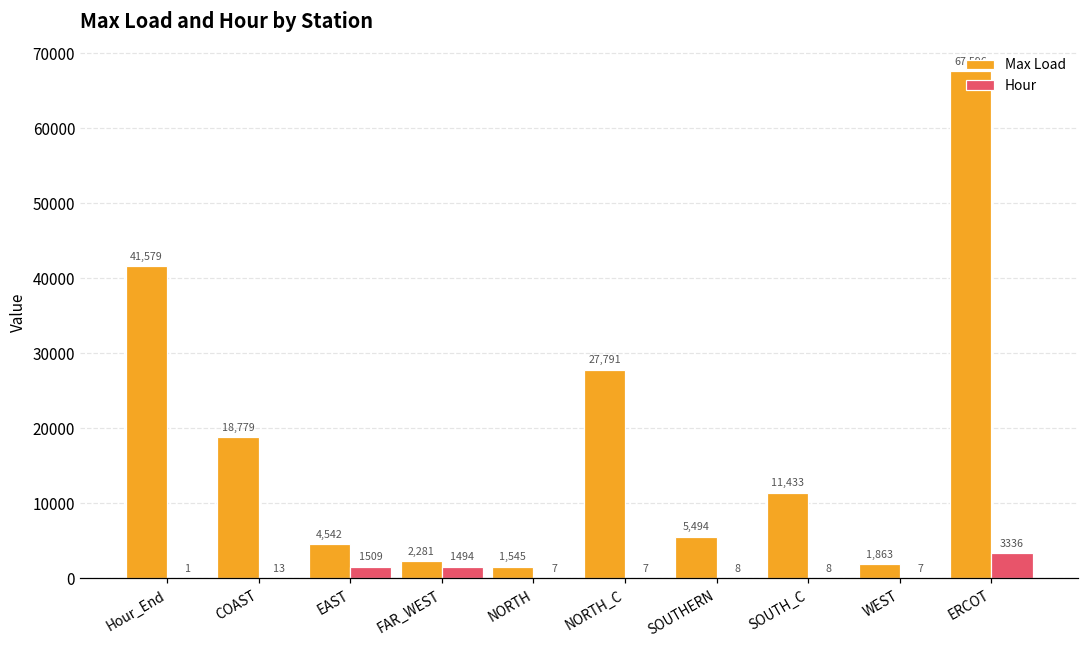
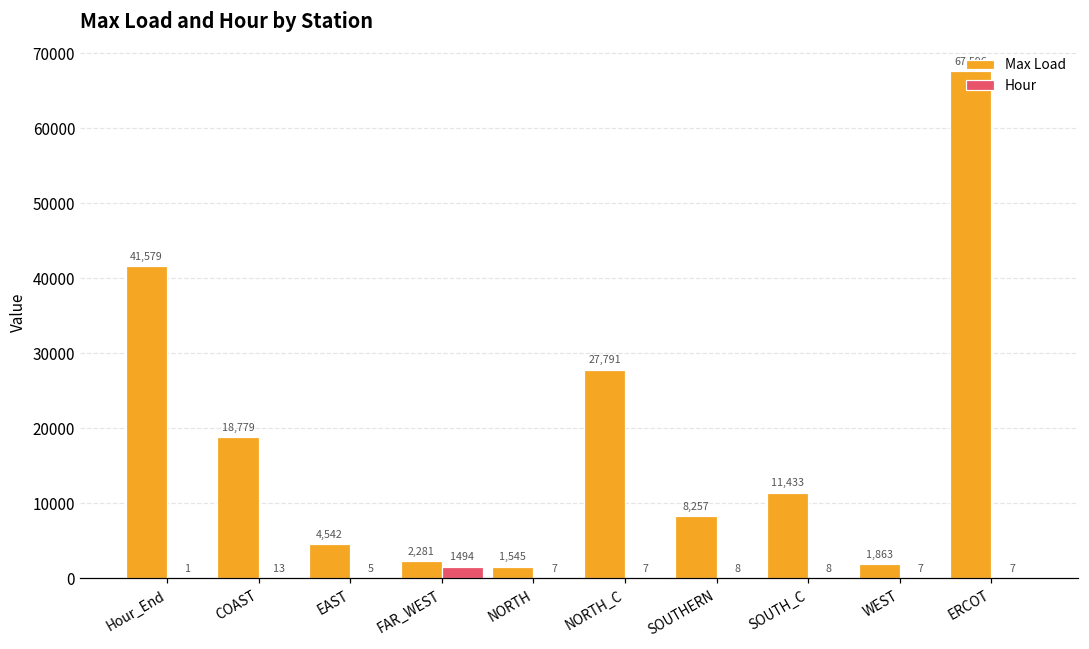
  {
    "Max Load": {
      "Hour_End": "41,579",
      "COAST": "18,779",
      "EAST": "4,542",
      "FAR_WEST": "2,281",
      "NORTH": "1,545",
      "NORTH_C": "27,791",
-     "SOUTHERN": "5,494",
+     "SOUTHERN": "8,257",
      "SOUTH_C": "11,433",
      "WEST": "1,863",
      "ERCOT": "67,596"
    },
    "Hour": {
      "Hour_End": "1",
      "COAST": "13",
-     "EAST": "1509",
+     "EAST": "5",
      "FAR_WEST": "1494",
      "NORTH": "7",
      "NORTH_C": "7",
      "SOUTHERN": "8",
      "SOUTH_C": "8",
      "WEST": "7",
-     "ERCOT": "3336"
+     "ERCOT": "7"
    }
  }
